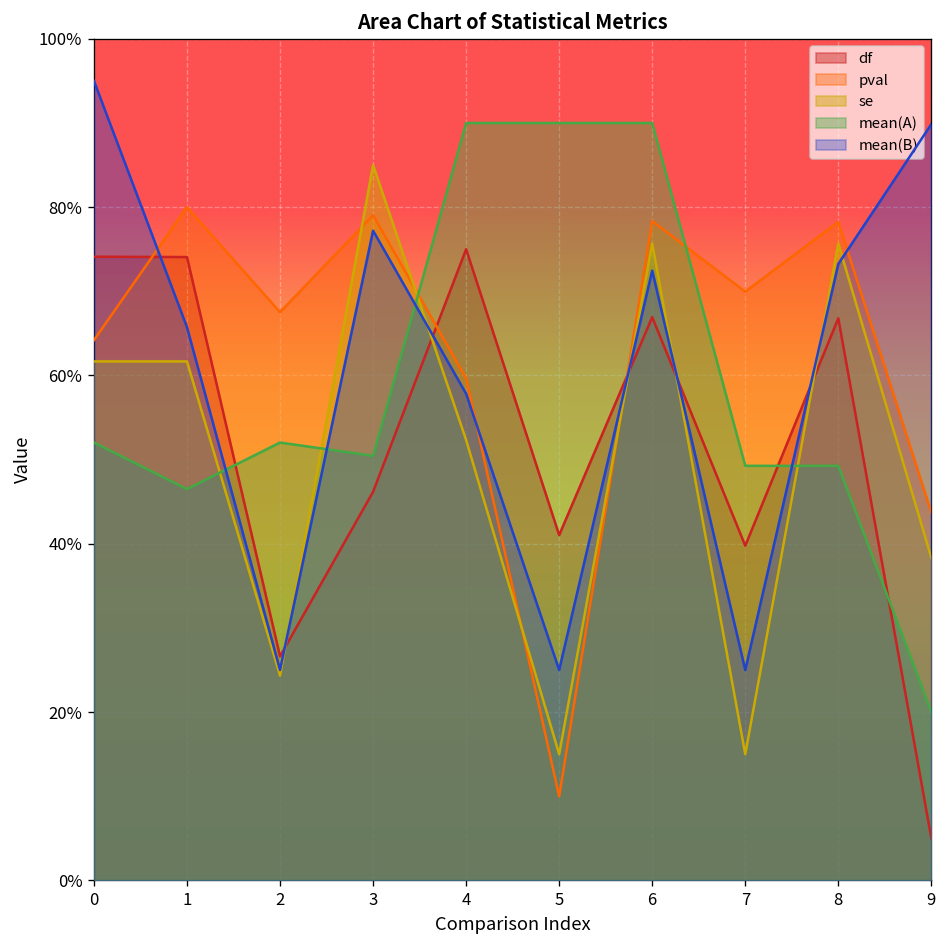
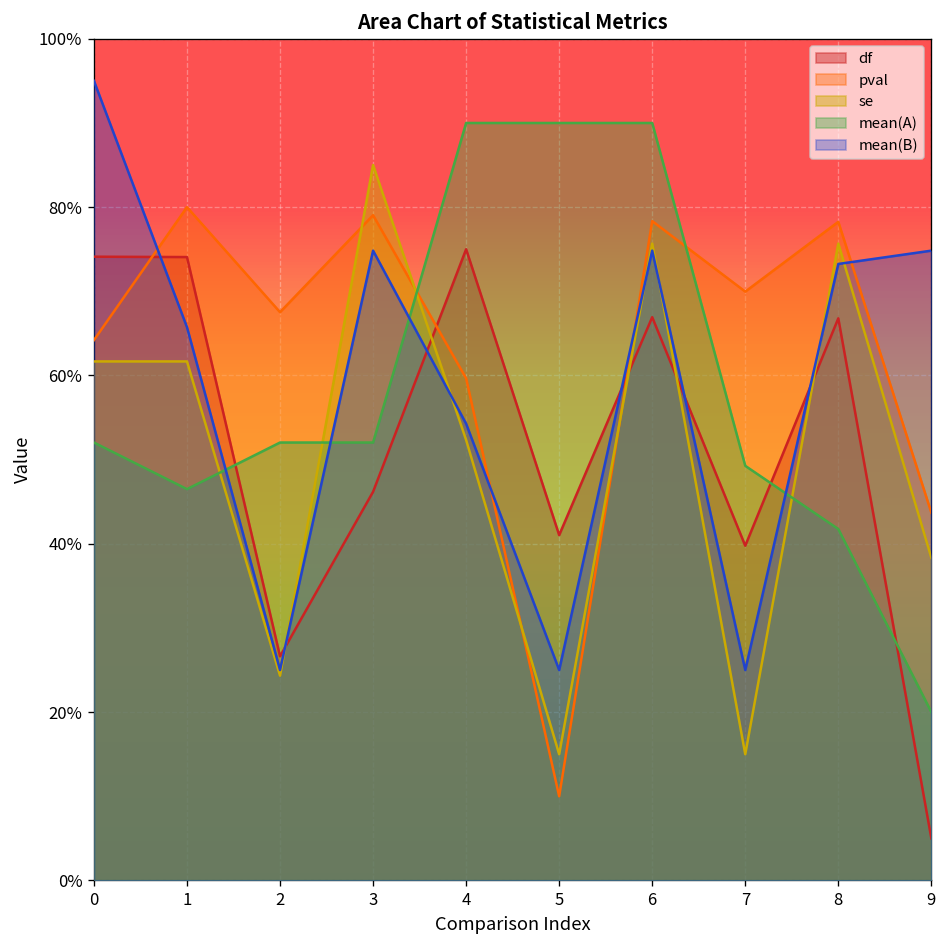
  {
    "df": {
      "0": "74%",
      "1": "74%",
      "2": "27%",
      "3": "46%",
      "4": "75%",
      "5": "41%",
      "6": "67%",
      "7": "40%",
      "8": "67%",
      "9": "5%"
    },
    "mean(A)": {
      "0": "52%",
      "1": "46%",
      "2": "52%",
-     "3": "50%",
+     "3": "52%",
      "4": "90%",
      "5": "90%",
      "6": "90%",
      "7": "49%",
-     "8": "49%",
+     "8": "42%",
      "9": "20%"
    },
    "mean(B)": {
      "0": "95%",
      "1": "66%",
      "2": "25%",
-     "3": "77%",
-     "4": "58%",
+     "3": "75%",
+     "4": "54%",
      "5": "25%",
-     "6": "72%",
+     "6": "75%",
      "7": "25%",
      "8": "73%",
-     "9": "90%"
+     "9": "75%"
    }
  }
